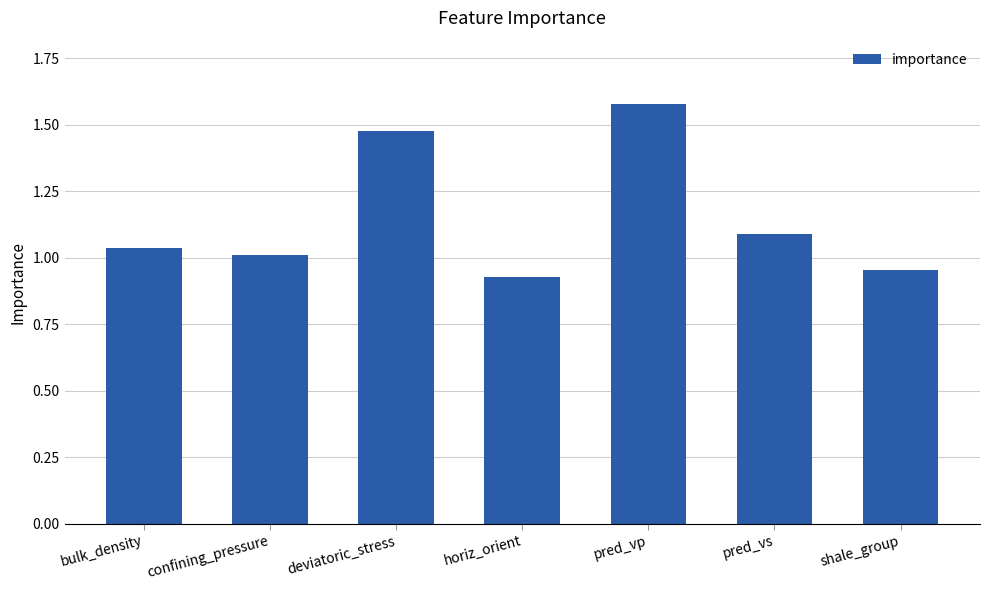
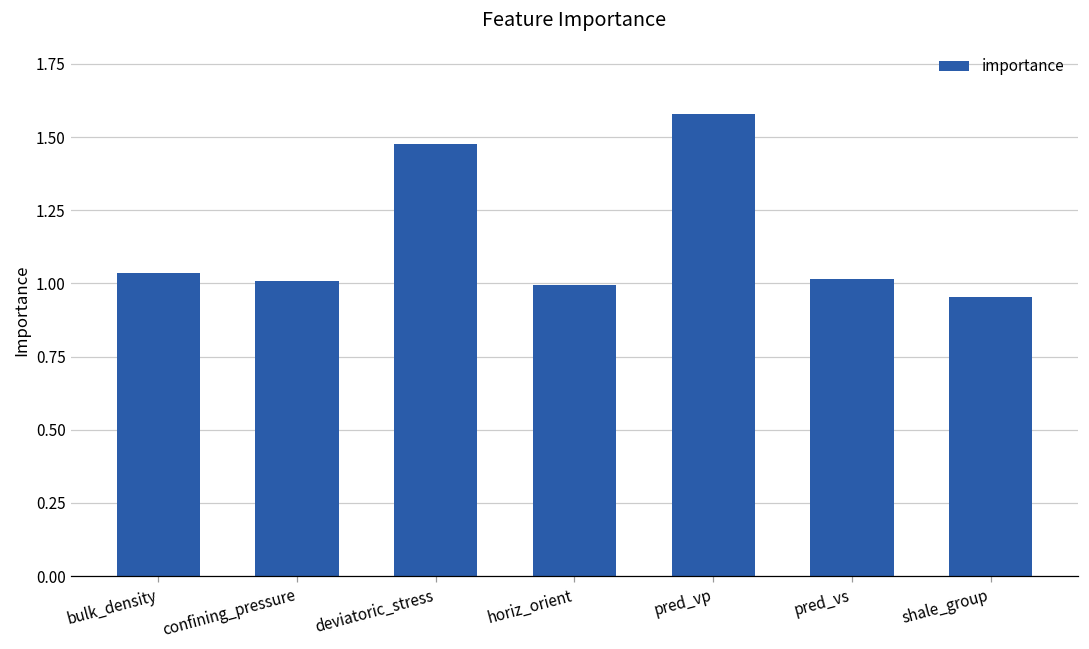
  {
    "bulk_density": 1.04,
    "confining_pressure": 1.01,
    "deviatoric_stress": 1.48,
-   "horiz_orient": 0.93,
+   "horiz_orient": 0.99,
    "pred_vp": 1.58,
-   "pred_vs": 1.09,
+   "pred_vs": 1.02,
    "shale_group": 0.95
  }
